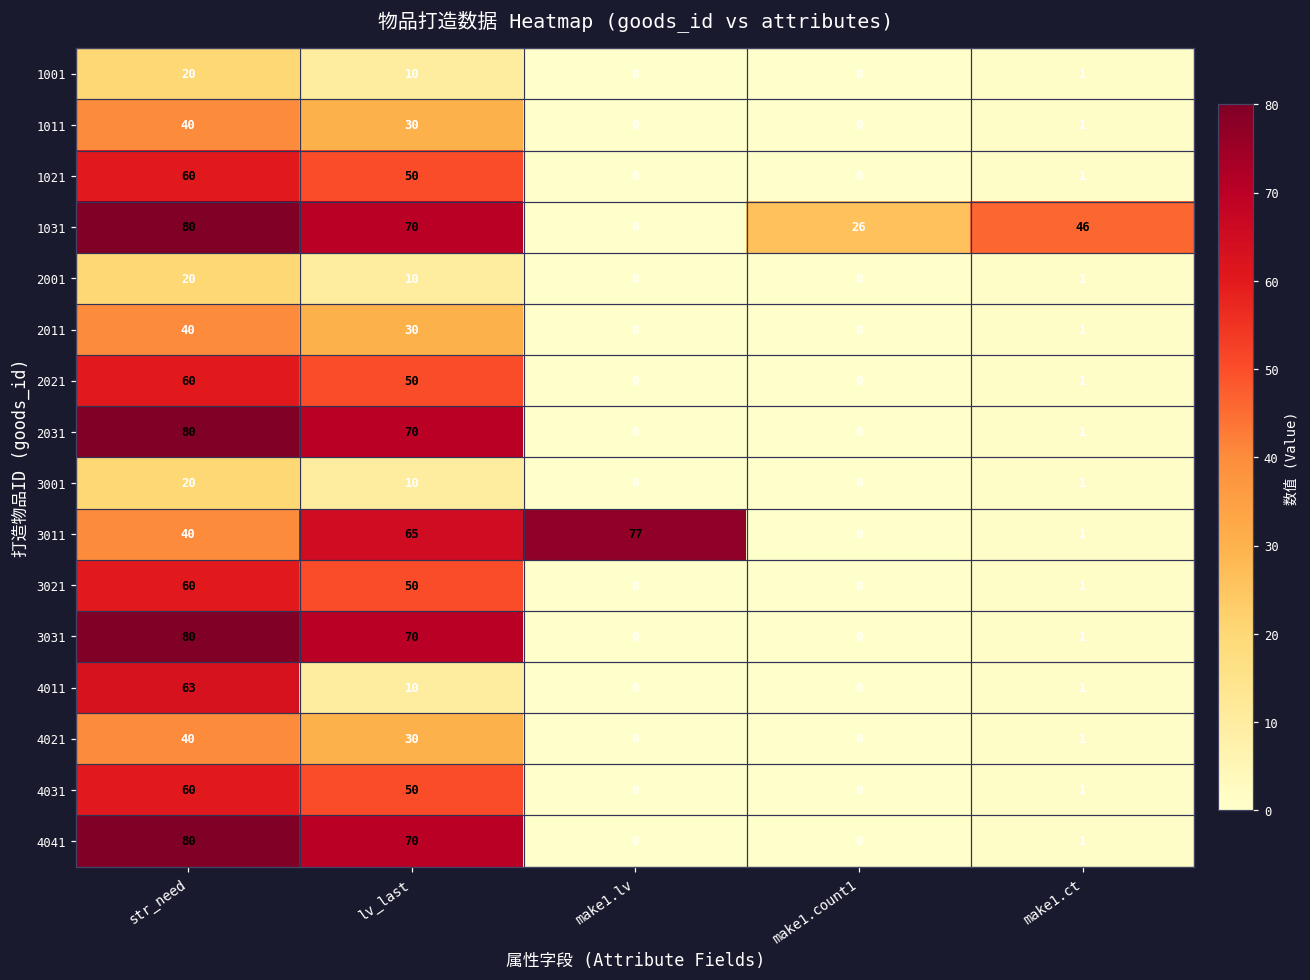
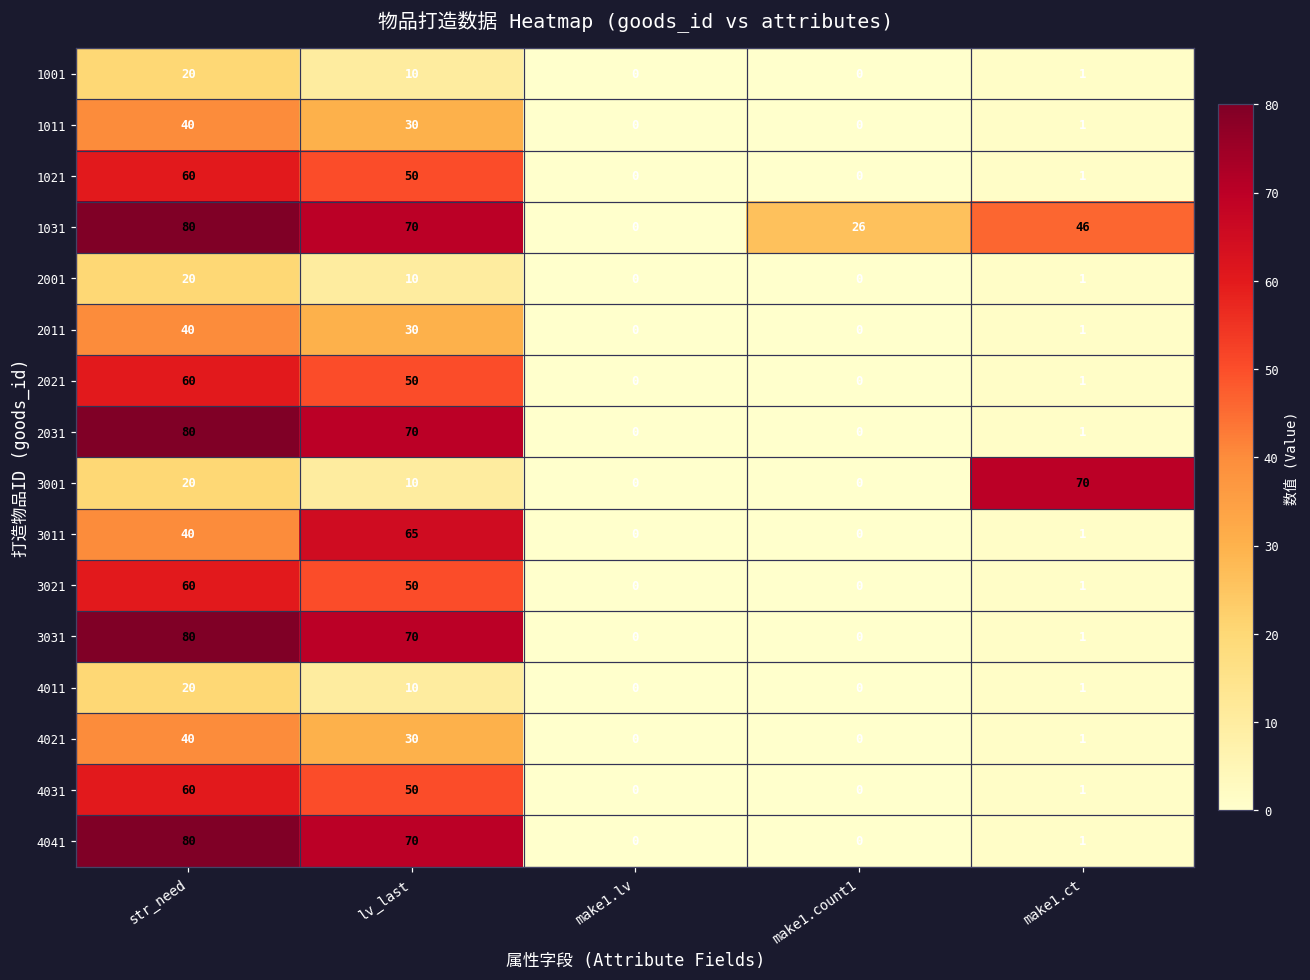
  {
    "1001": {
      "str_need": 20,
      "lv_last": 10,
      "make1.lv": 0,
      "make1.count1": 0,
      "make1.ct": 1
    },
    "1011": {
      "str_need": 40,
      "lv_last": 30,
      "make1.lv": 0,
      "make1.count1": 0,
      "make1.ct": 1
    },
    "1021": {
      "str_need": 60,
      "lv_last": 50,
      "make1.lv": 0,
      "make1.count1": 0,
      "make1.ct": 1
    },
    "1031": {
      "str_need": 80,
      "lv_last": 70,
      "make1.lv": 0,
      "make1.count1": 26,
      "make1.ct": 46
    },
    "2001": {
      "str_need": 20,
      "lv_last": 10,
      "make1.lv": 0,
      "make1.count1": 0,
      "make1.ct": 1
    },
    "2011": {
      "str_need": 40,
      "lv_last": 30,
      "make1.lv": 0,
      "make1.count1": 0,
      "make1.ct": 1
    },
    "2021": {
      "str_need": 60,
      "lv_last": 50,
      "make1.lv": 0,
      "make1.count1": 0,
      "make1.ct": 1
    },
    "2031": {
      "str_need": 80,
      "lv_last": 70,
      "make1.lv": 0,
      "make1.count1": 0,
      "make1.ct": 1
    },
    "3001": {
      "str_need": 20,
      "lv_last": 10,
      "make1.lv": 0,
      "make1.count1": 0,
-     "make1.ct": 1
+     "make1.ct": 70
    },
    "3011": {
      "str_need": 40,
      "lv_last": 65,
-     "make1.lv": 77,
+     "make1.lv": 0,
      "make1.count1": 0,
      "make1.ct": 1
    },
    "3021": {
      "str_need": 60,
      "lv_last": 50,
      "make1.lv": 0,
      "make1.count1": 0,
      "make1.ct": 1
    },
    "3031": {
      "str_need": 80,
      "lv_last": 70,
      "make1.lv": 0,
      "make1.count1": 0,
      "make1.ct": 1
    },
    "4011": {
-     "str_need": 63,
+     "str_need": 20,
      "lv_last": 10,
      "make1.lv": 0,
      "make1.count1": 0,
      "make1.ct": 1
    },
    "4021": {
      "str_need": 40,
      "lv_last": 30,
      "make1.lv": 0,
      "make1.count1": 0,
      "make1.ct": 1
    },
    "4031": {
      "str_need": 60,
      "lv_last": 50,
      "make1.lv": 0,
      "make1.count1": 0,
      "make1.ct": 1
    },
    "4041": {
      "str_need": 80,
      "lv_last": 70,
      "make1.lv": 0,
      "make1.count1": 0,
      "make1.ct": 1
    }
  }
